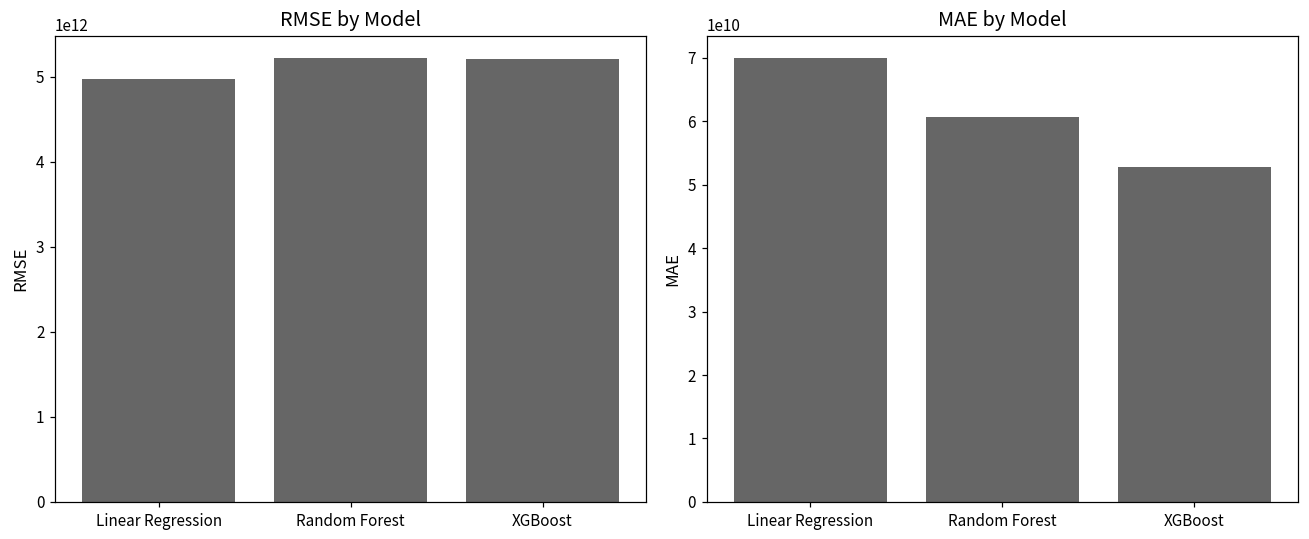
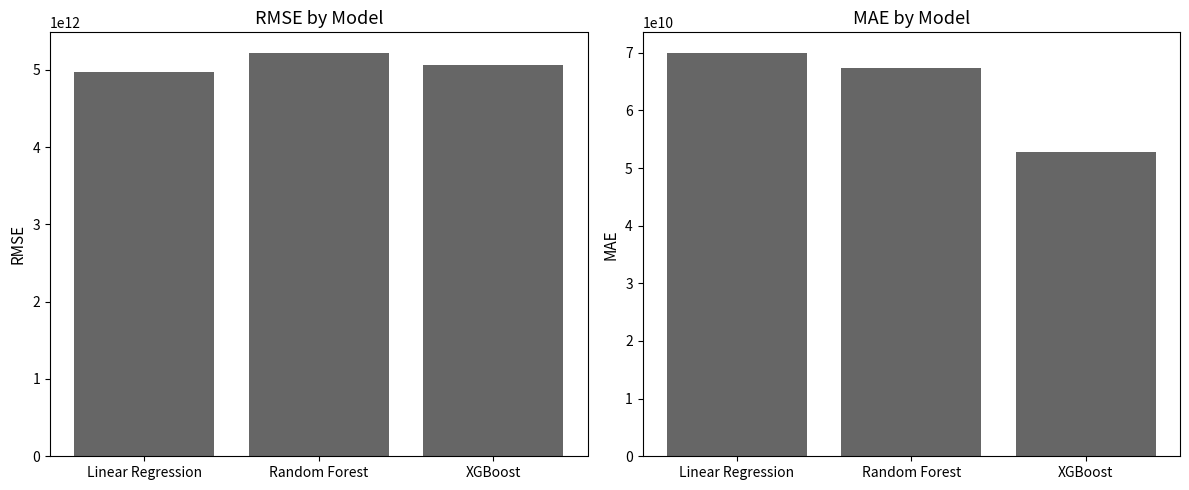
  {
    "RMSE by Model": {
      "Linear Regression": 5000000000000,
      "Random Forest": 5200000000000,
-     "XGBoost": 5200000000000
+     "XGBoost": 5100000000000
    },
    "MAE by Model": {
      "Linear Regression": 70000000000,
-     "Random Forest": 61000000000,
+     "Random Forest": 67000000000,
      "XGBoost": 53000000000
    }
  }
